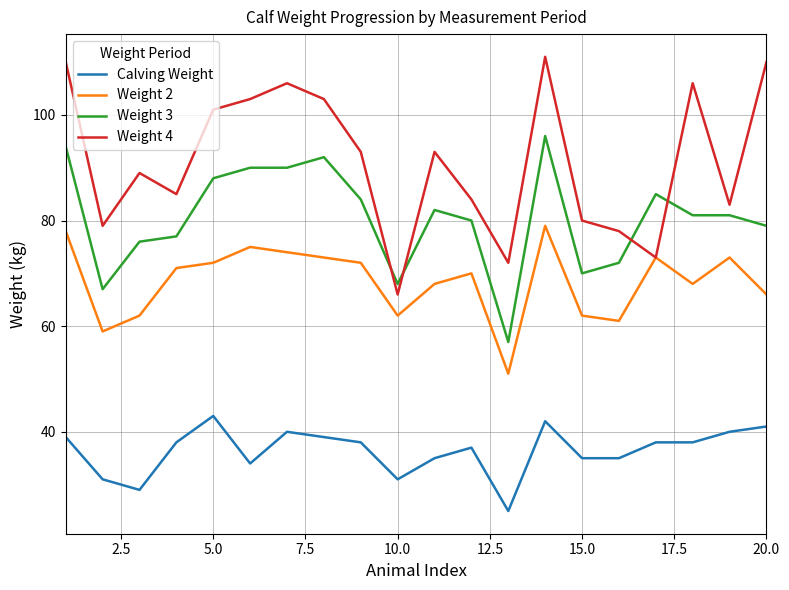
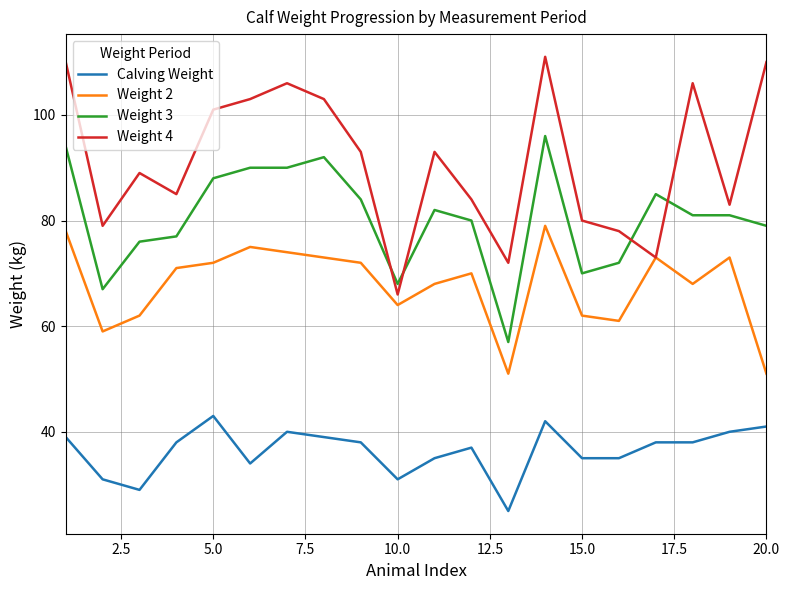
  {
    "Calving Weight": {
      "5.0": 43,
      "10.0": 31,
      "15.0": 35,
      "20.0": 41
    },
    "Weight 2": {
      "5.0": 72,
-     "10.0": 62,
+     "10.0": 64,
      "15.0": 62,
-     "20.0": 66
+     "20.0": 51
    },
    "Weight 3": {
      "5.0": 88,
      "10.0": 68,
      "15.0": 70,
      "20.0": 79
    },
    "Weight 4": {
      "10.0": 66,
      "15.0": 80,
      "20.0": 110
    }
  }
